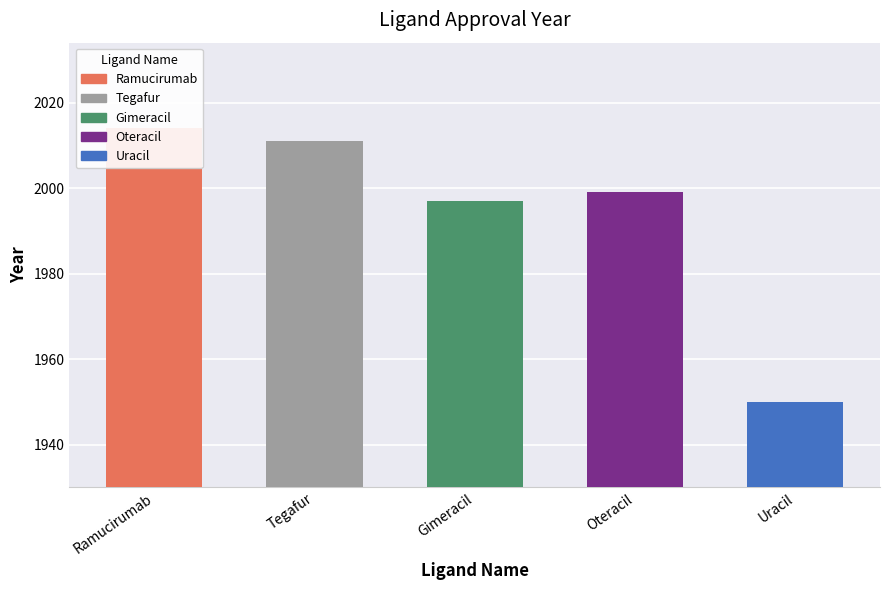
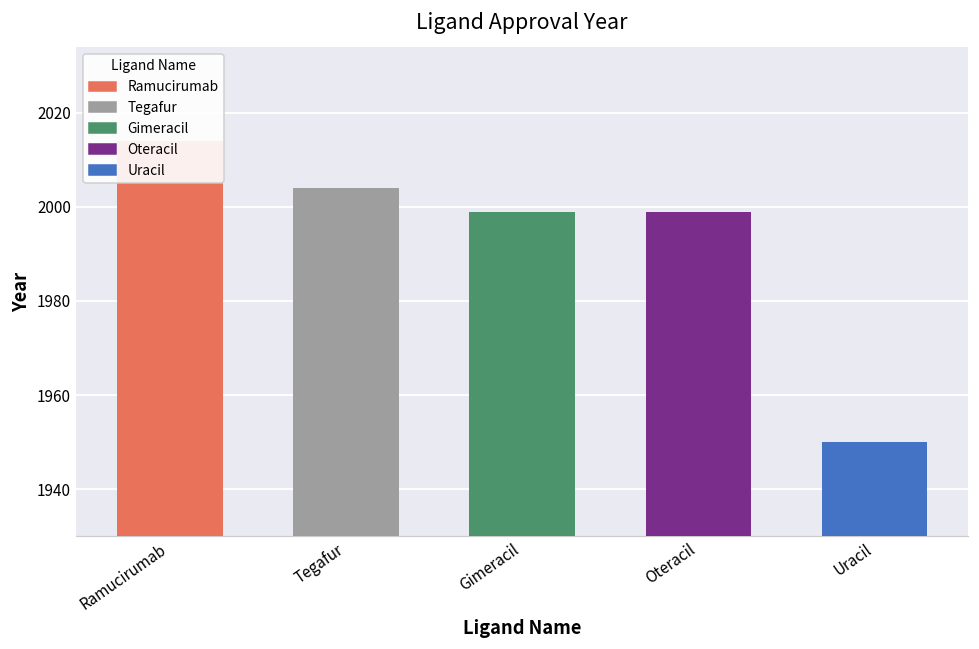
  {
    "Tegafur": {
-     "Tegafur": 2011
+     "Tegafur": 2004
    },
    "Gimeracil": {
-     "Gimeracil": 1997
+     "Gimeracil": 1999
    },
    "Oteracil": {
      "Oteracil": 1999
    },
    "Uracil": {
      "Uracil": 1950
    }
  }
